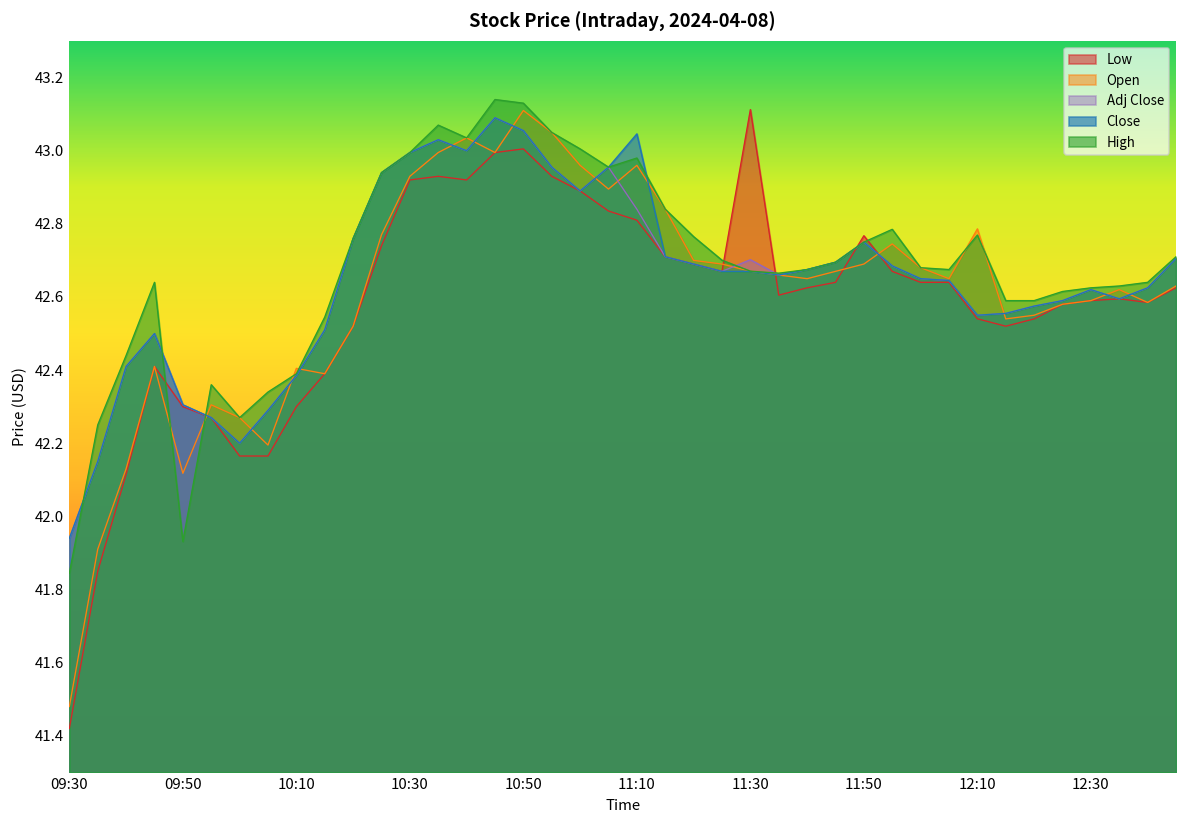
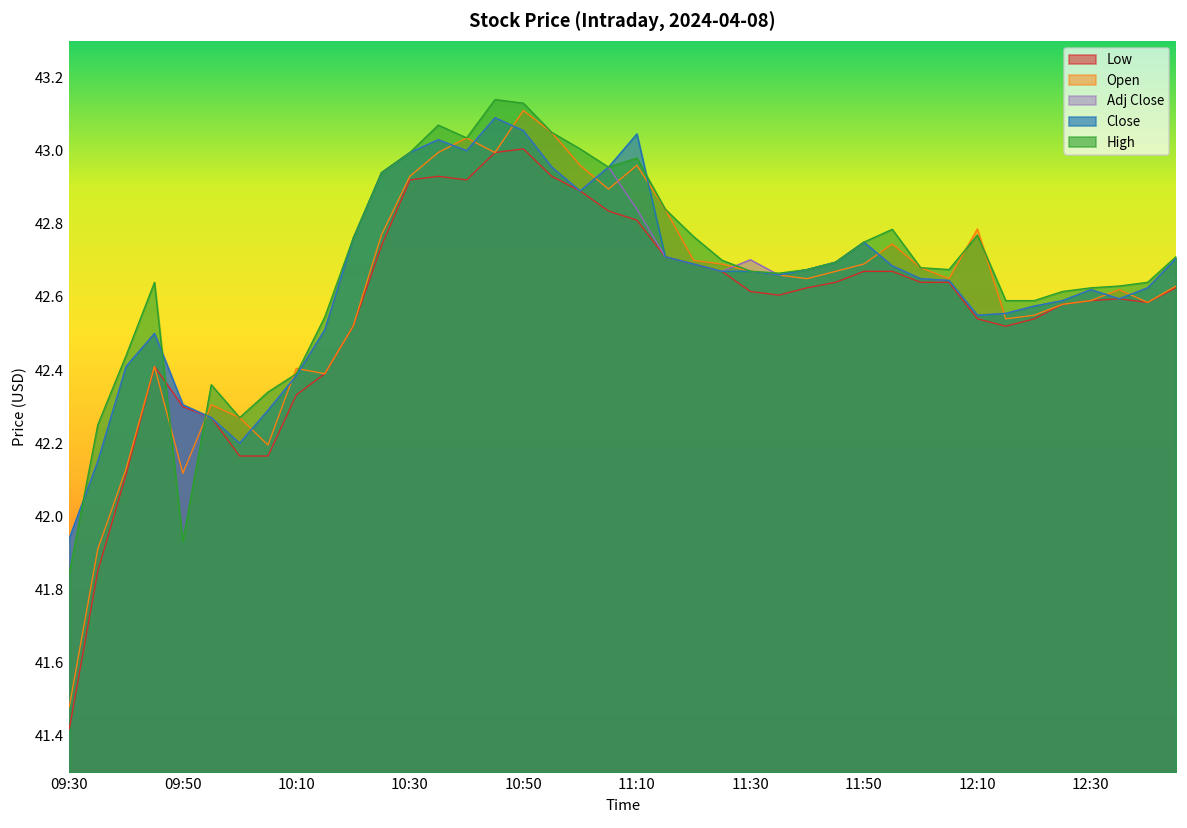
  {
    "Low": {
      "09:30": 41.42,
-     "10:10": 42.30,
+     "10:10": 42.33,
      "10:30": 42.92,
      "10:50": 43.01,
      "11:10": 42.81,
-     "11:30": 43.11,
-     "11:50": 42.77,
+     "11:30": 42.62,
+     "11:50": 42.67,
      "12:10": 42.54
    },
    "Open": {
      "09:30": 41.48,
      "09:50": 42.12,
      "10:10": 42.40,
      "10:30": 42.93,
      "10:50": 43.11,
      "11:10": 42.96,
      "11:50": 42.69,
      "12:10": 42.79
    },
    "Adj Close": {
      "11:10": 42.84,
      "11:30": 42.70
    },
    "Close": {
      "11:10": 43.05
    },
    "High": {
      "09:30": 41.84,
      "09:50": 41.93,
      "10:50": 43.13,
      "11:10": 42.98,
      "12:10": 42.77
    }
  }
